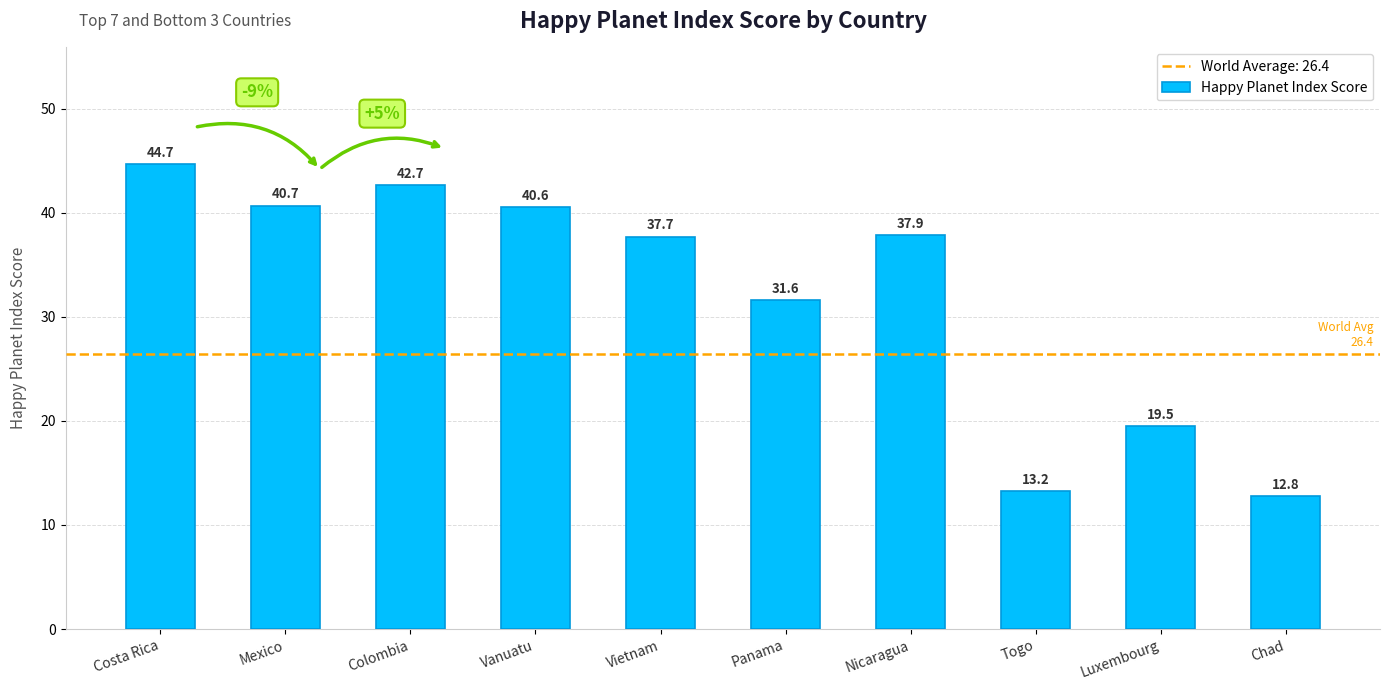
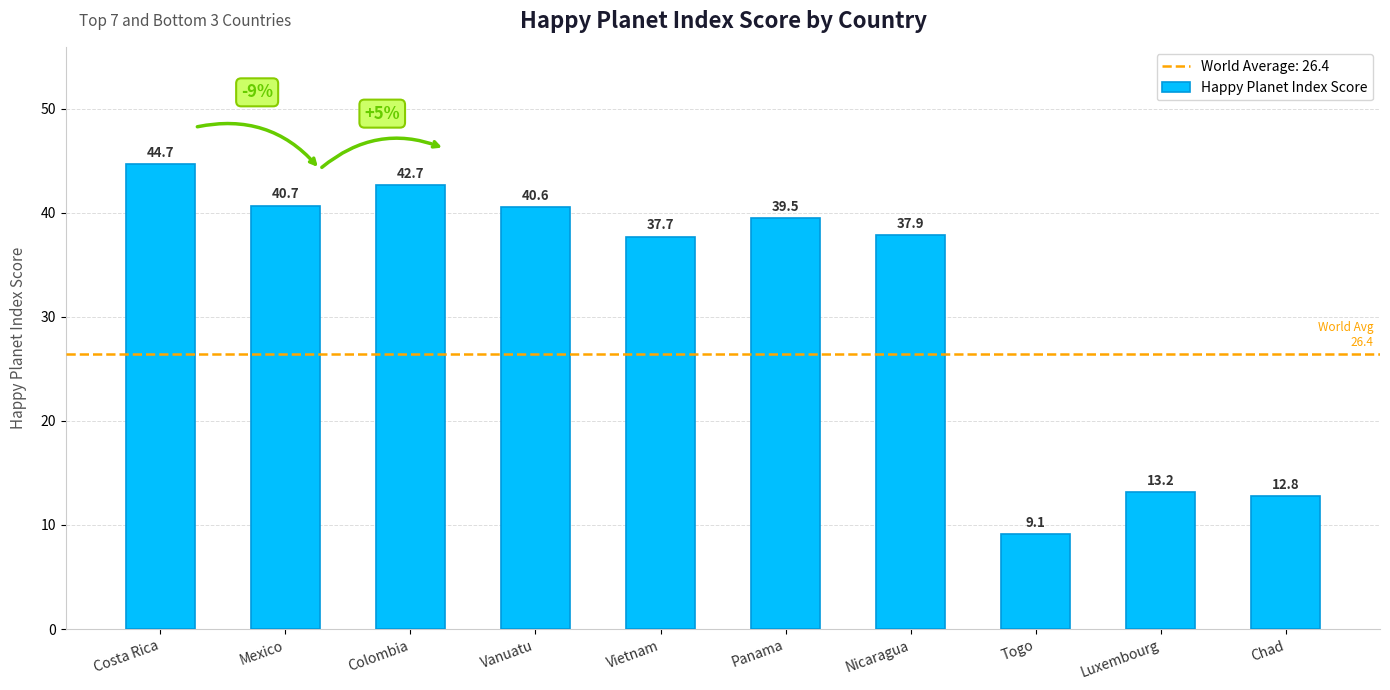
  {
    "Costa Rica": 44.7,
    "Mexico": 40.7,
    "Colombia": 42.7,
    "Vanuatu": 40.6,
    "Vietnam": 37.7,
-   "Panama": 31.6,
+   "Panama": 39.5,
    "Nicaragua": 37.9,
-   "Togo": 13.2,
-   "Luxembourg": 19.5,
+   "Togo": 9.1,
+   "Luxembourg": 13.2,
    "Chad": 12.8
  }
